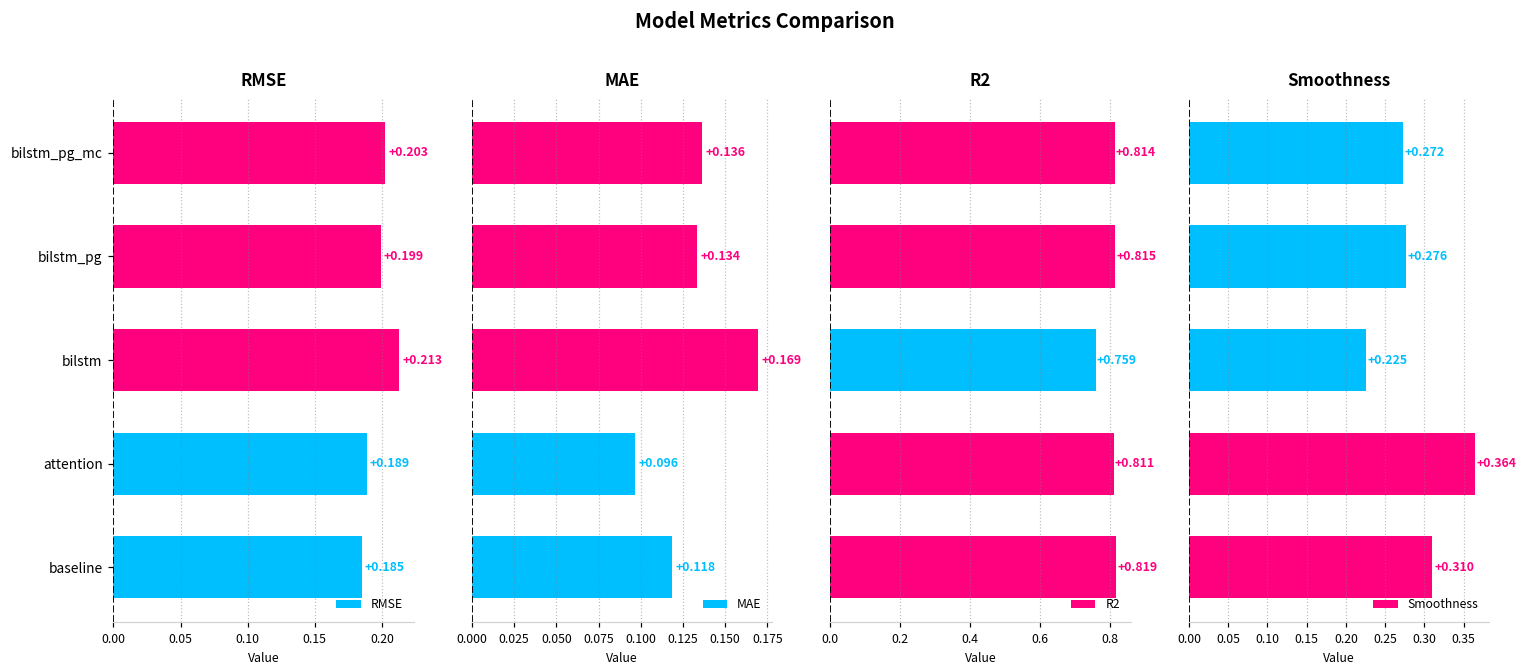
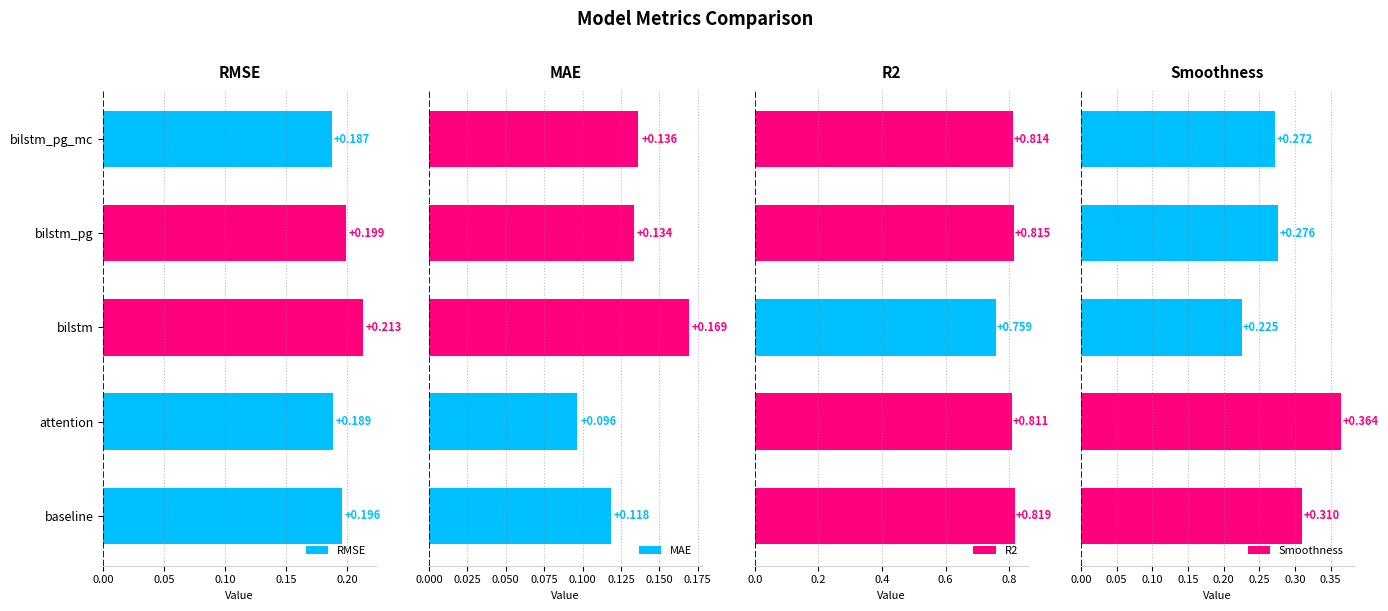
  {
    "RMSE": {
-     "bilstm_pg_mc": "+0.203",
+     "bilstm_pg_mc": "+0.187",
      "bilstm_pg": "+0.199",
      "bilstm": "+0.213",
      "attention": "+0.189",
-     "baseline": "+0.185"
+     "baseline": "+0.196"
    }
  }
